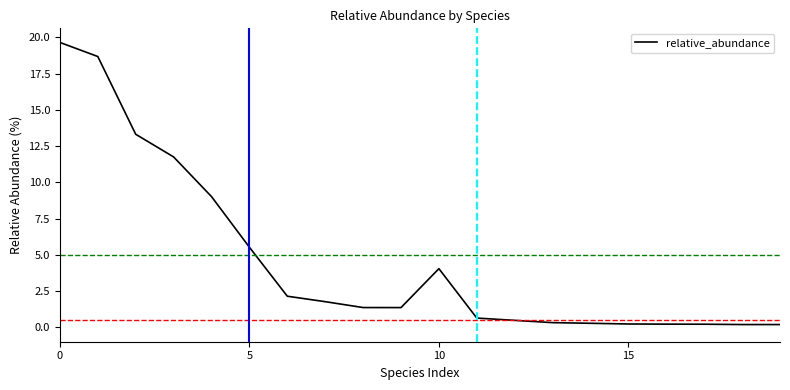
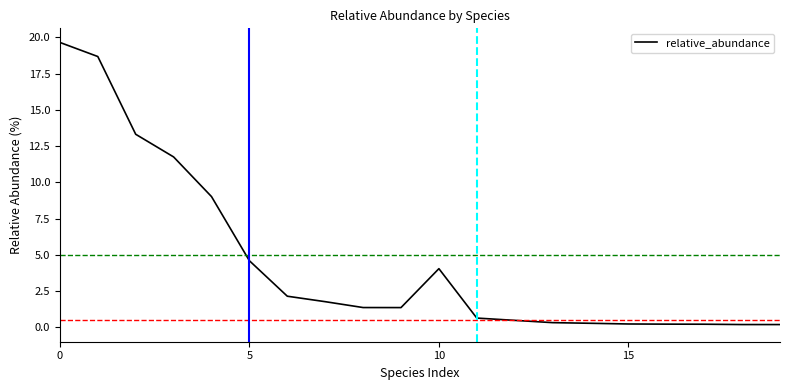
  {
    "0": 19.7,
-   "5": 5.5,
+   "5": 4.6,
    "10": 4.0,
    "15": 0.2
  }
